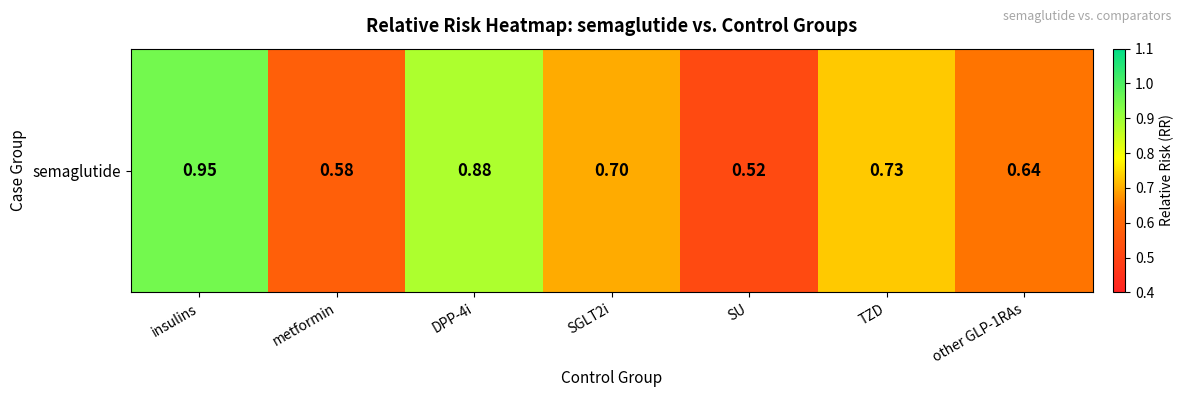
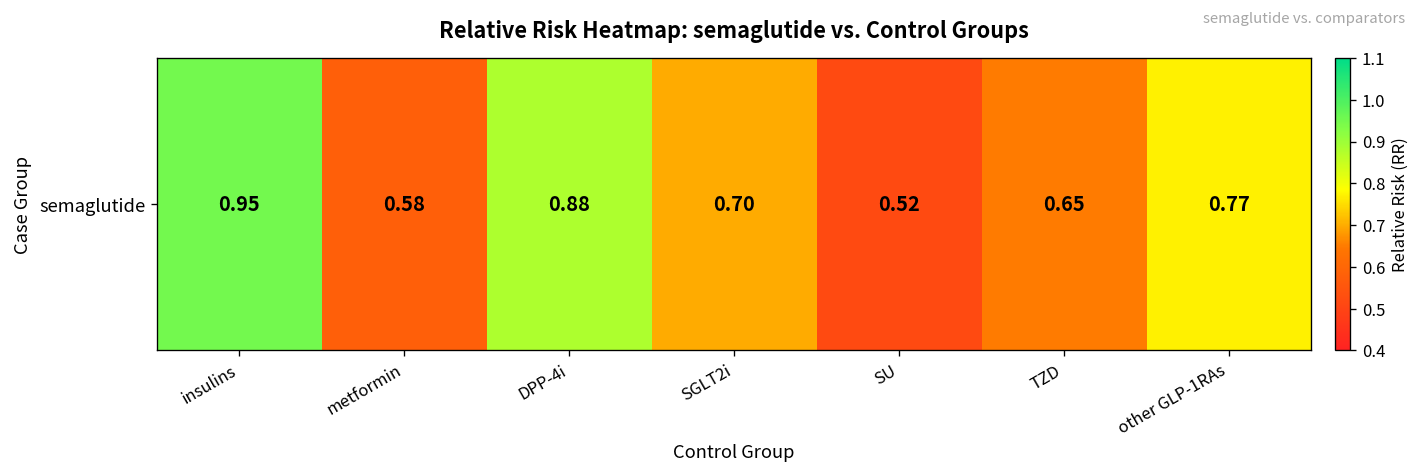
  {
    "semaglutide": {
      "insulins": 0.95,
      "metformin": 0.58,
      "DPP-4i": 0.88,
      "SGLT2i": 0.70,
      "SU": 0.52,
-     "TZD": 0.73,
-     "other GLP-1RAs": 0.64
+     "TZD": 0.65,
+     "other GLP-1RAs": 0.77
    }
  }
